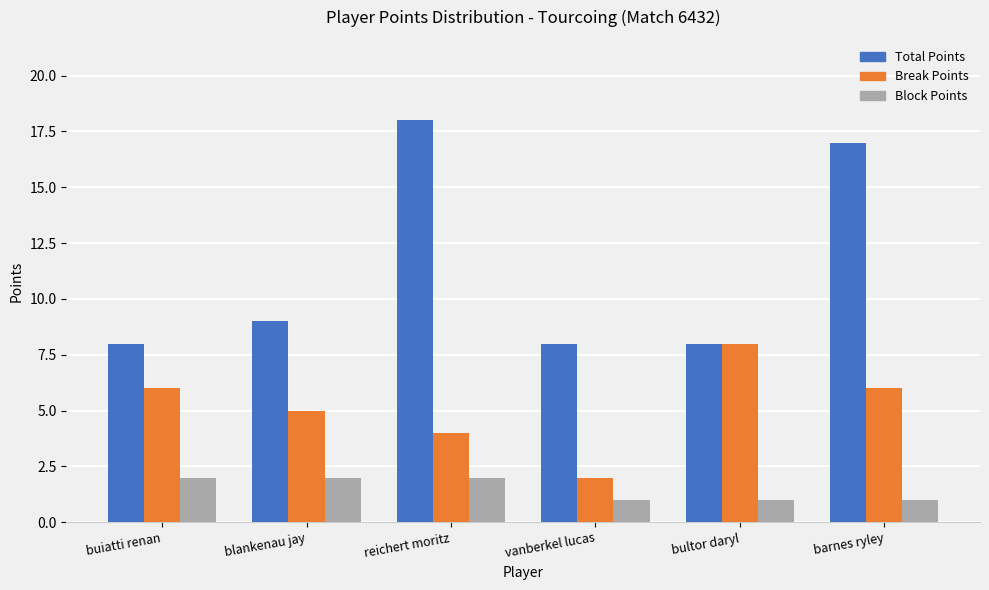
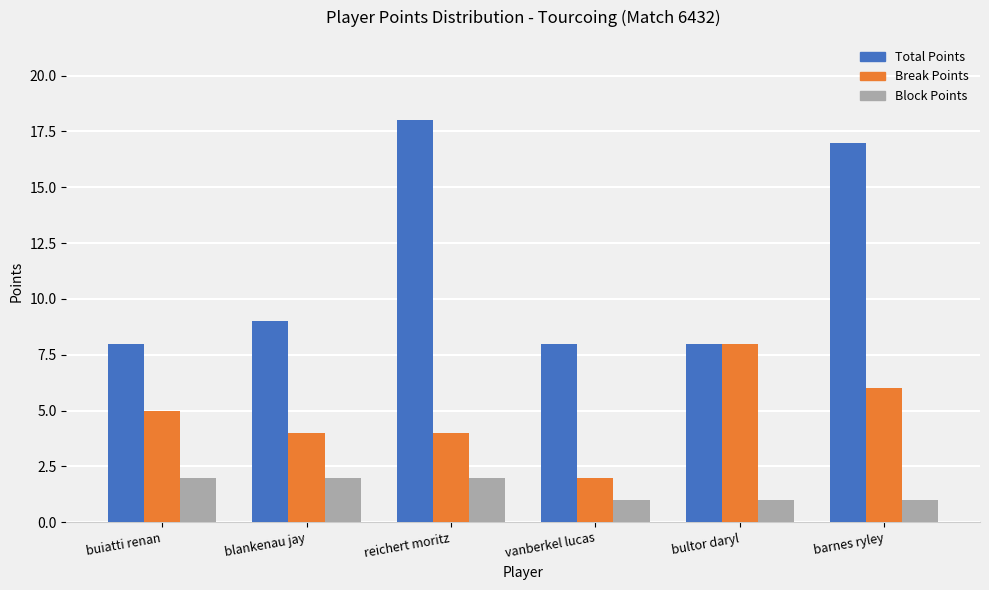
  {
    "Total Points": {
      "buiatti renan": 8,
      "blankenau jay": 9,
      "reichert moritz": 18,
      "vanberkel lucas": 8,
      "bultor daryl": 8,
      "barnes ryley": 17
    },
    "Break Points": {
-     "buiatti renan": 6,
-     "blankenau jay": 5,
+     "buiatti renan": 5,
+     "blankenau jay": 4,
      "reichert moritz": 4,
      "vanberkel lucas": 2,
      "bultor daryl": 8,
      "barnes ryley": 6
    },
    "Block Points": {
      "buiatti renan": 2,
      "blankenau jay": 2,
      "reichert moritz": 2,
      "vanberkel lucas": 1,
      "bultor daryl": 1,
      "barnes ryley": 1
    }
  }
